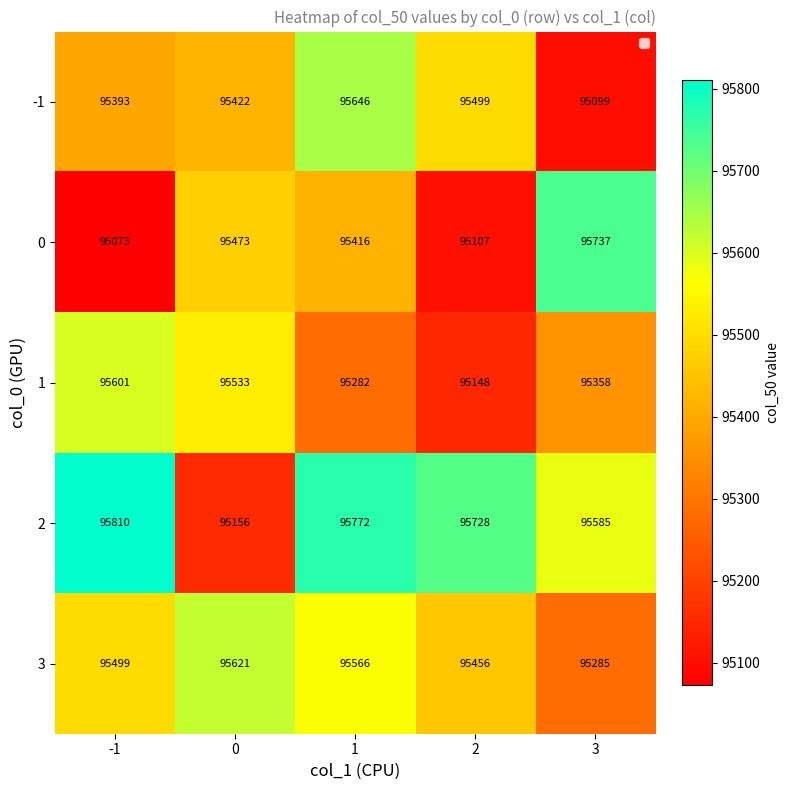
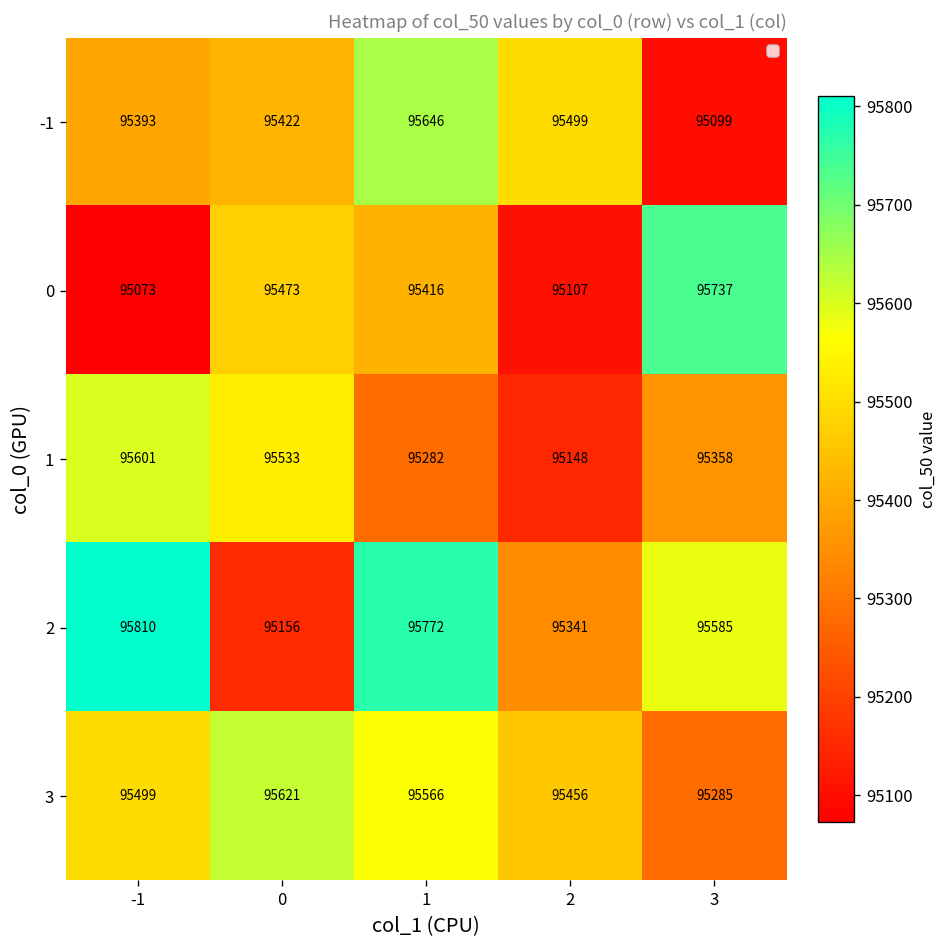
  {
    "-1": {
      "-1": 95393,
      "0": 95422,
      "1": 95646,
      "2": 95499,
      "3": 95099
    },
    "0": {
      "-1": 95073,
      "0": 95473,
      "1": 95416,
      "2": 95107,
      "3": 95737
    },
    "1": {
      "-1": 95601,
      "0": 95533,
      "1": 95282,
      "2": 95148,
      "3": 95358
    },
    "2": {
      "-1": 95810,
      "0": 95156,
      "1": 95772,
-     "2": 95728,
+     "2": 95341,
      "3": 95585
    },
    "3": {
      "-1": 95499,
      "0": 95621,
      "1": 95566,
      "2": 95456,
      "3": 95285
    }
  }
